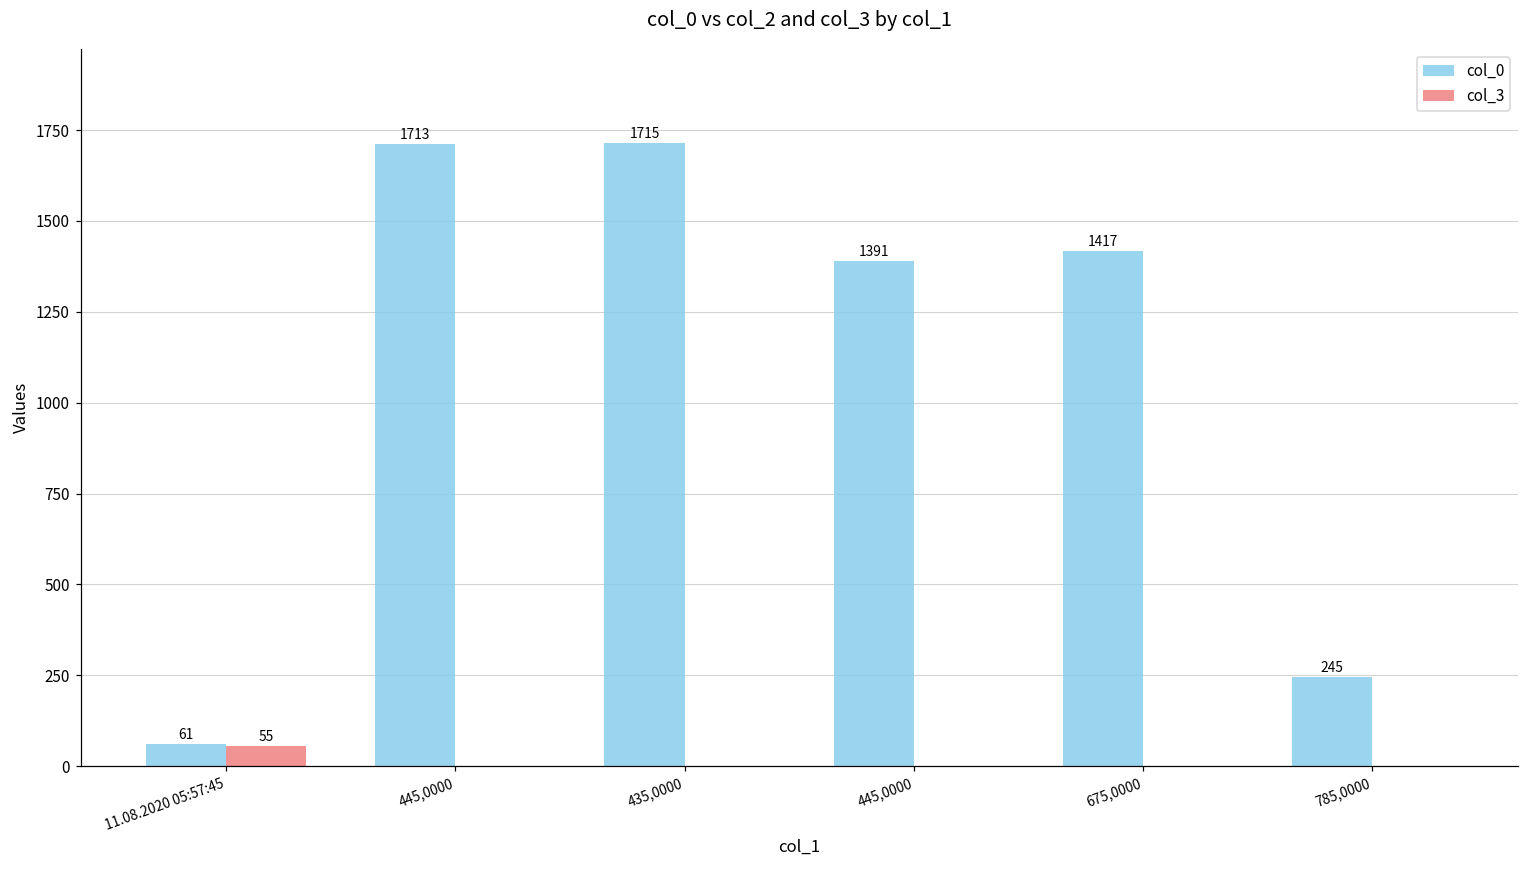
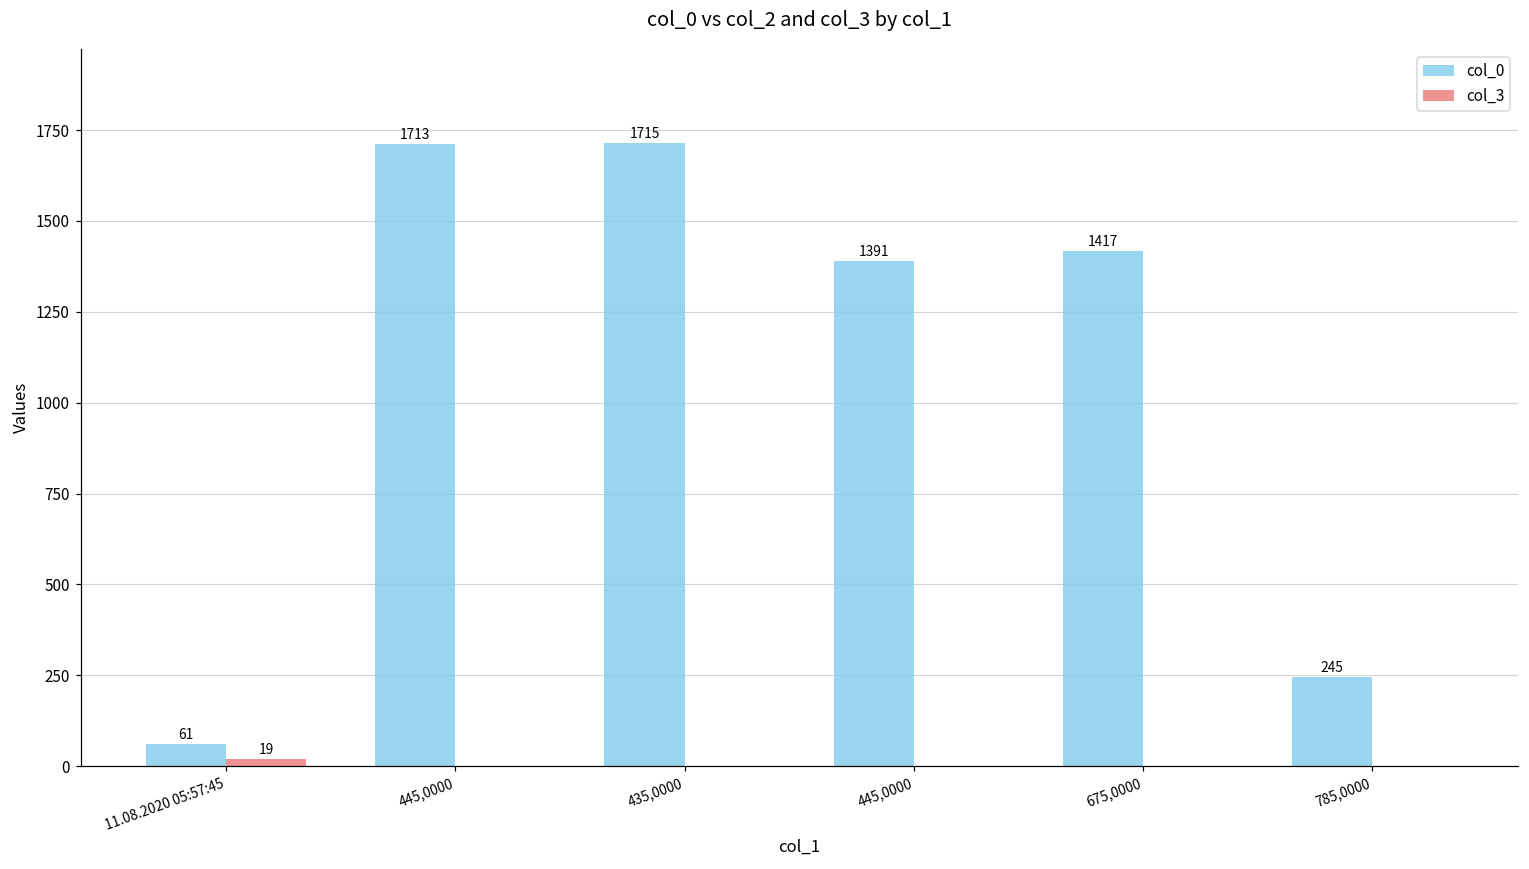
  {
    "col_0": {
      "11.08.2020 05:57:45": 61,
      "435,0000": 1715,
      "675,0000": 1417,
      "785,0000": 245
    },
    "col_3": {
-     "11.08.2020 05:57:45": 55
+     "11.08.2020 05:57:45": 19
    }
  }
